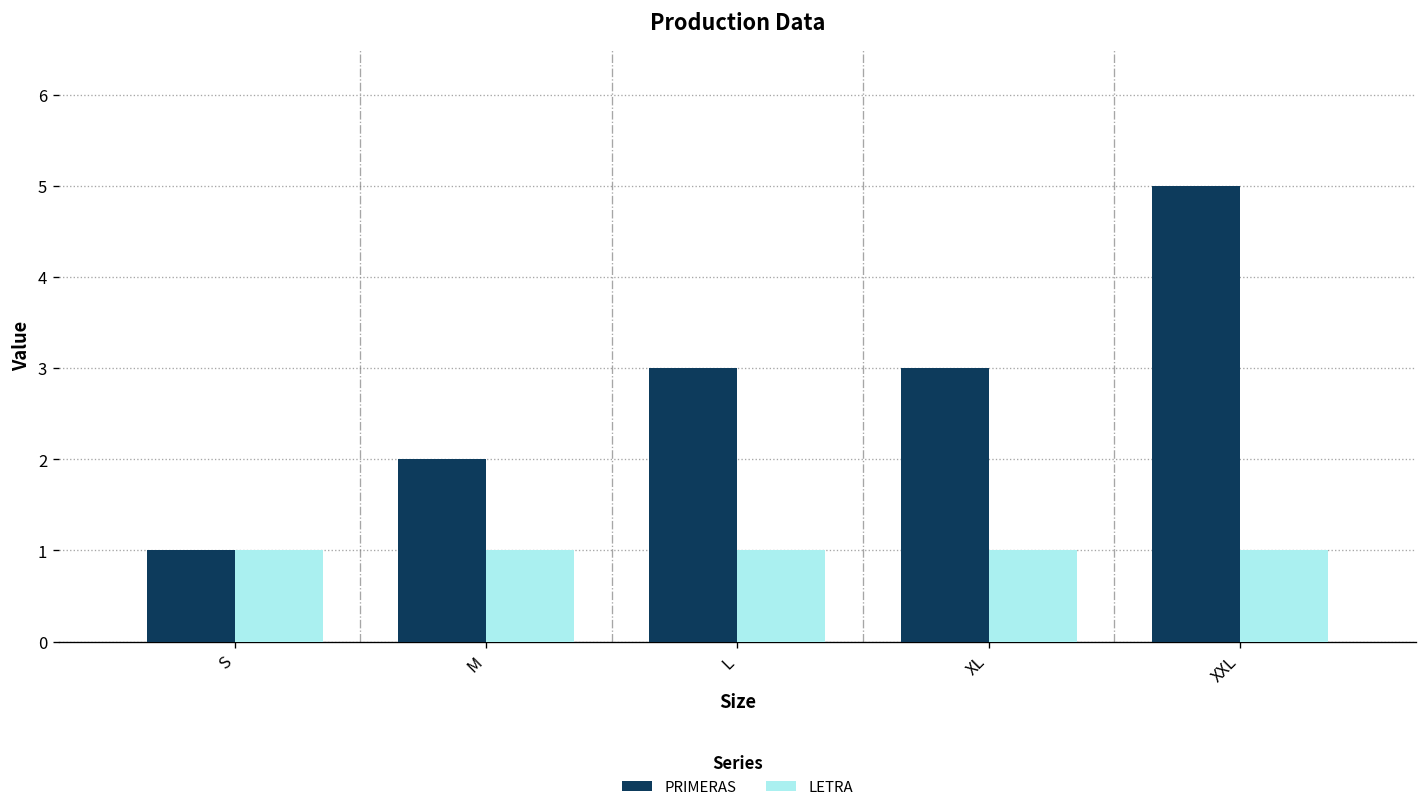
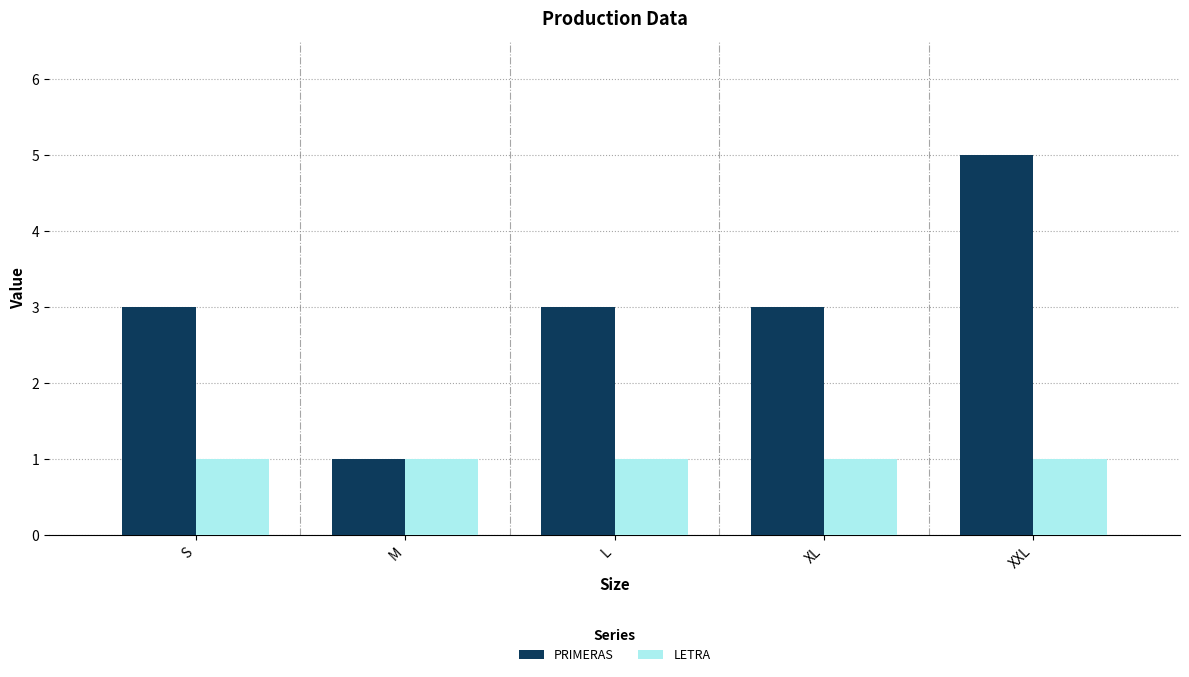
  {
    "PRIMERAS": {
-     "S": 1,
-     "M": 2,
+     "S": 3,
+     "M": 1,
      "L": 3,
      "XL": 3,
      "XXL": 5
    },
    "LETRA": {
      "S": 1,
      "M": 1,
      "L": 1,
      "XL": 1,
      "XXL": 1
    }
  }
